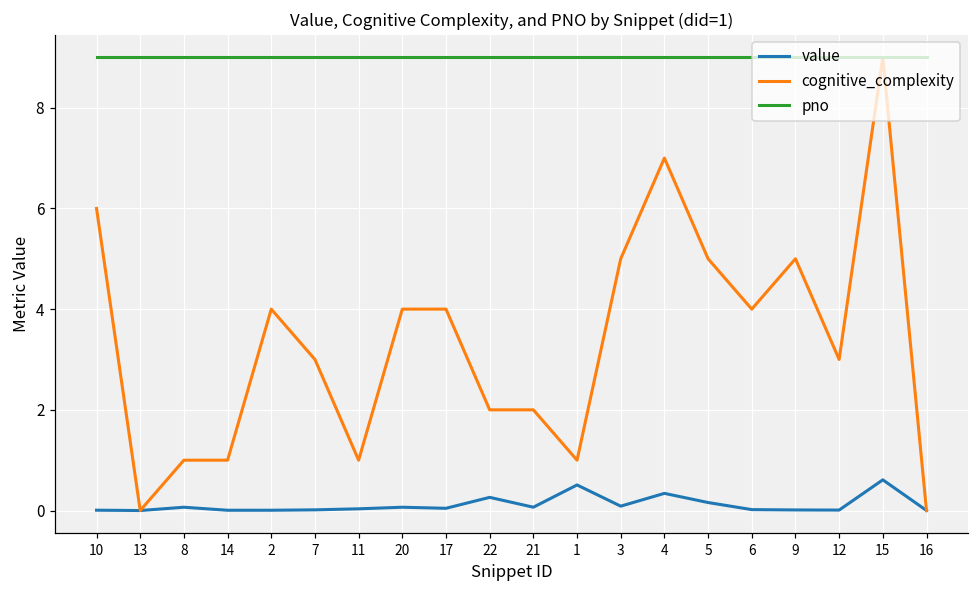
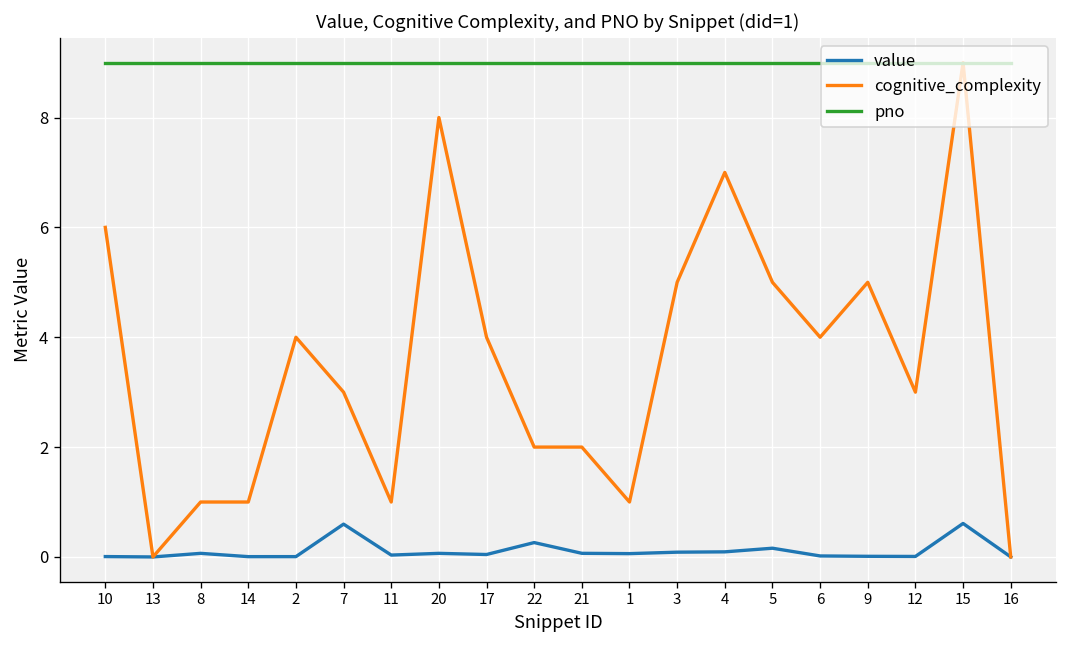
  {
    "value": {
      "10": 0.0,
      "8": 0.1,
      "14": 0.0,
      "2": 0.0,
-     "7": 0.0,
+     "7": 0.6,
      "11": 0.0,
      "20": 0.1,
      "17": 0.0,
      "22": 0.3,
      "21": 0.1,
-     "1": 0.5,
+     "1": 0.1,
      "3": 0.1,
-     "4": 0.3,
+     "4": 0.1,
      "5": 0.2,
      "6": 0.0,
      "9": 0.0,
      "12": 0.0,
      "15": 0.6
    },
    "cognitive_complexity": {
      "10": 6,
      "8": 1,
      "14": 1,
      "2": 4,
      "7": 3,
      "11": 1,
-     "20": 4,
+     "20": 8,
      "17": 4,
      "22": 2,
      "21": 2,
      "1": 1,
      "3": 5,
      "4": 7,
      "5": 5,
      "6": 4,
      "9": 5,
      "12": 3
    },
    "pno": {
      "10": 9.0,
      "13": 9.0,
      "8": 9.0,
      "14": 9.0,
      "2": 9.0,
      "7": 9.0,
      "11": 9.0,
      "20": 9.0,
      "17": 9.0,
      "22": 9.0,
      "21": 9.0,
      "1": 9.0,
      "3": 9.0,
      "4": 9.0,
      "5": 9.0,
      "6": 9.0
    }
  }
